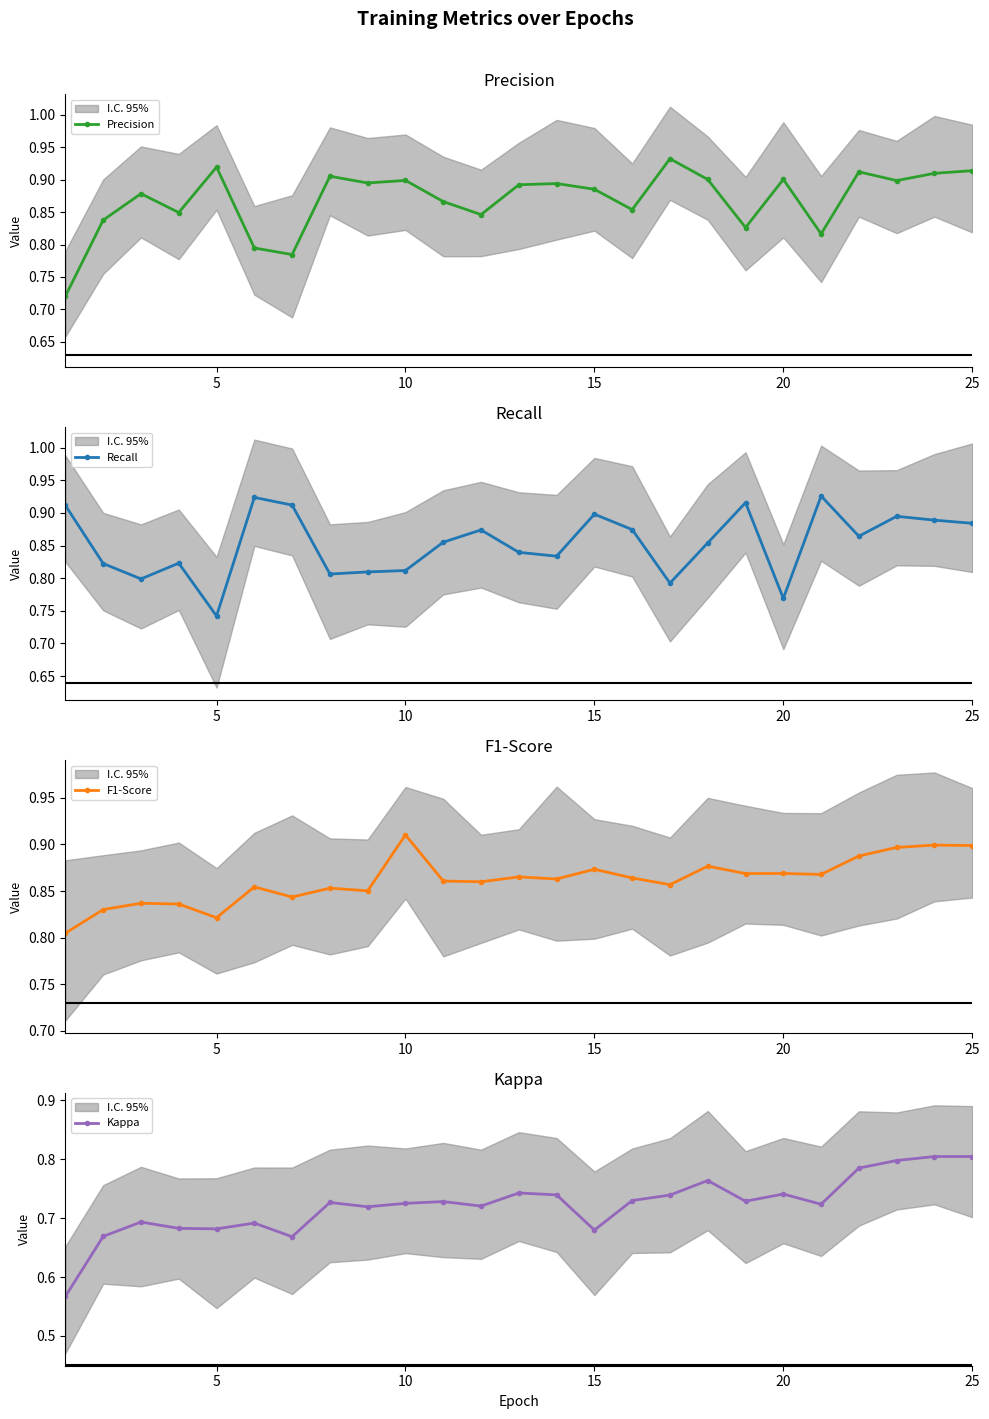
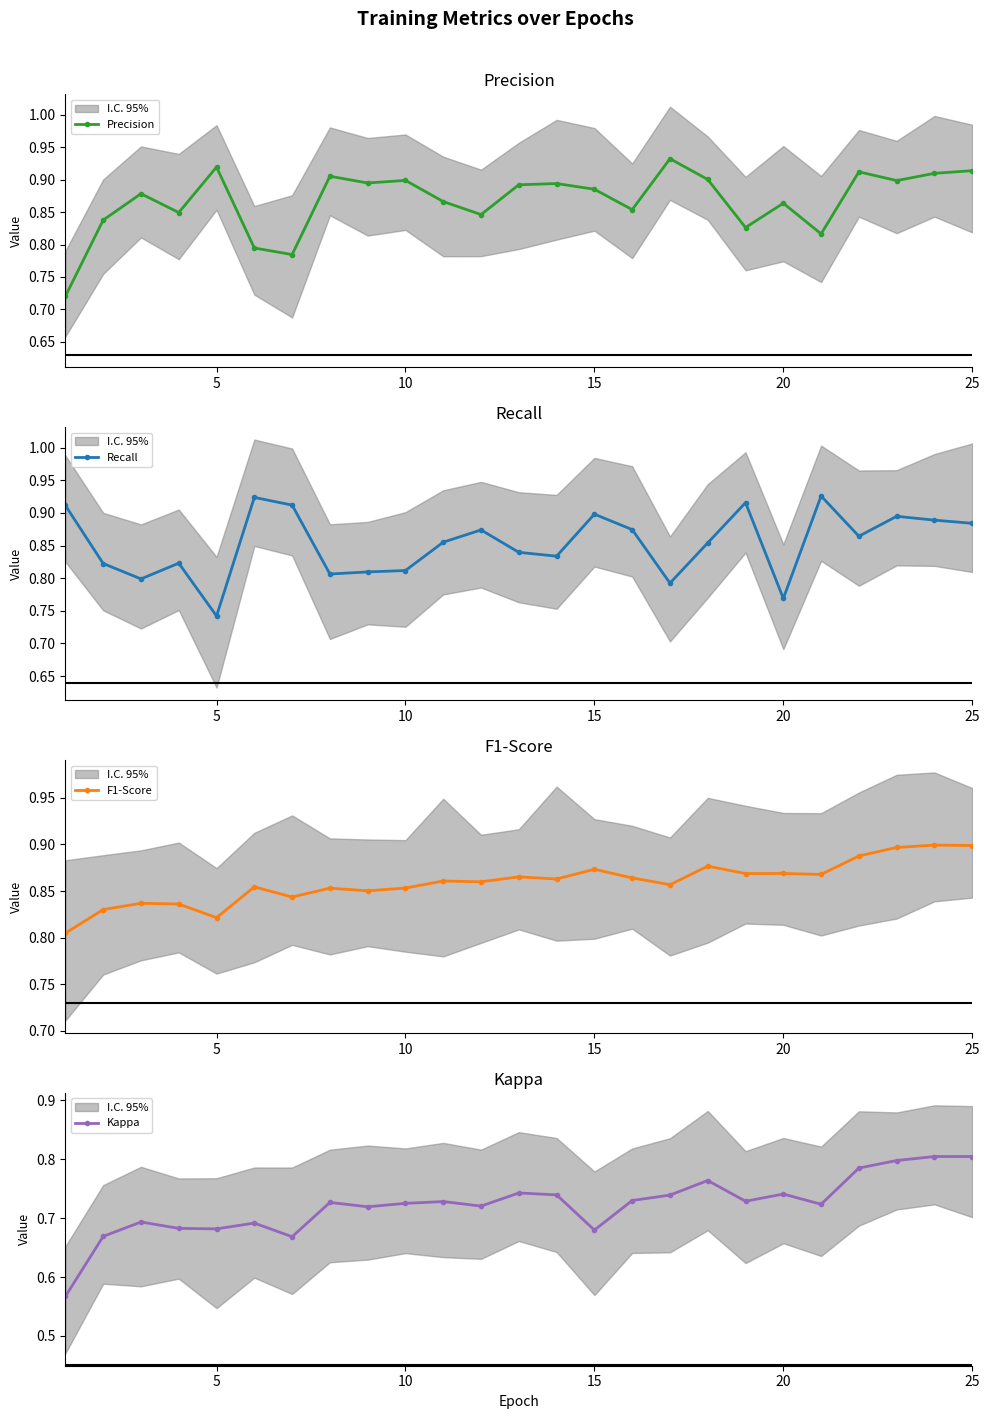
  {
    "Precision": {
      "Precision": {
        "5": 0.92,
        "10": 0.90,
        "15": 0.89,
-       "20": 0.90,
+       "20": 0.86,
        "25": 0.91
      }
    },
    "Recall": {
      "Recall": {
        "5": 0.74,
        "10": 0.81,
        "15": 0.90,
        "20": 0.77,
        "25": 0.88
      }
    },
    "F1-Score": {
      "F1-Score": {
        "5": 0.82,
-       "10": 0.91,
+       "10": 0.85,
        "15": 0.87,
        "20": 0.87,
        "25": 0.90
      }
    },
    "Kappa": {
      "Kappa": {
        "5": 0.68,
        "10": 0.72,
        "15": 0.68,
        "20": 0.74,
        "25": 0.80
      }
    }
  }
